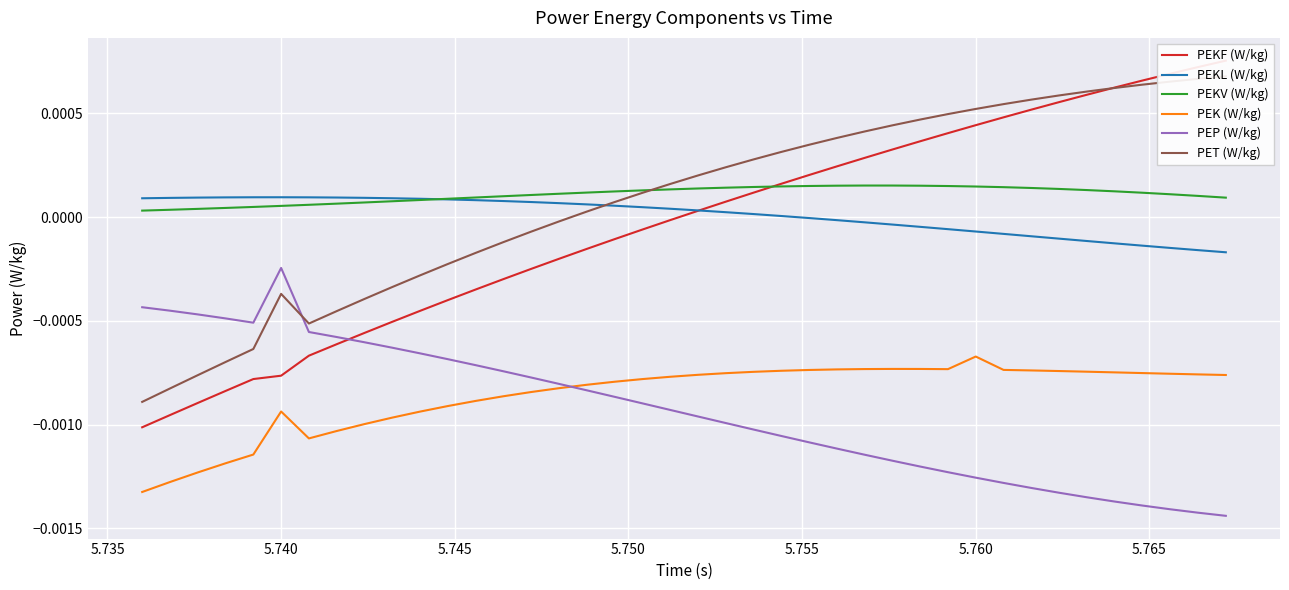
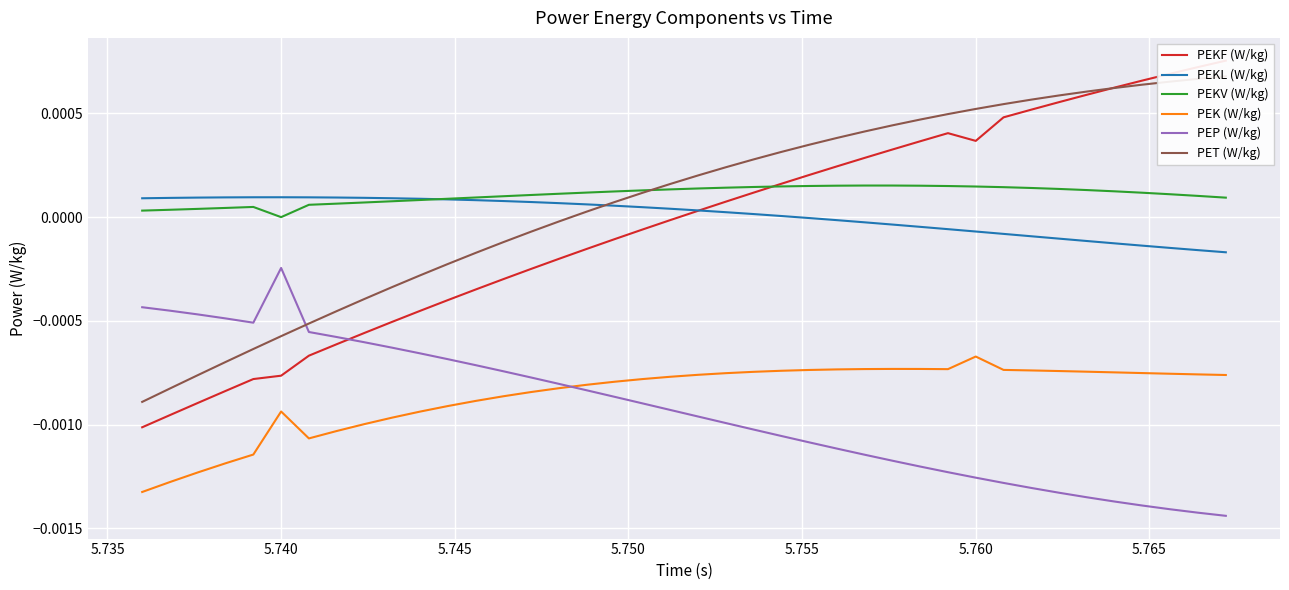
  {
    "PEKF (W/kg)": {
      "5.740": -0.00076,
-     "5.760": 0.00044
+     "5.760": 0.00037
    },
    "PEKL (W/kg)": {
      "5.740": 0.00010,
      "5.760": -0.00007
    },
    "PEKV (W/kg)": {
-     "5.740": 0.0001,
+     "5.740": 0.0000,
      "5.760": 0.00015
    },
    "PEK (W/kg)": {
      "5.740": -0.00094,
      "5.760": -0.00067
    },
    "PEP (W/kg)": {
      "5.740": -0.00024,
      "5.760": -0.00126
    },
    "PET (W/kg)": {
-     "5.740": -0.00037,
+     "5.740": -0.00057,
      "5.760": 0.00052
    }
  }
